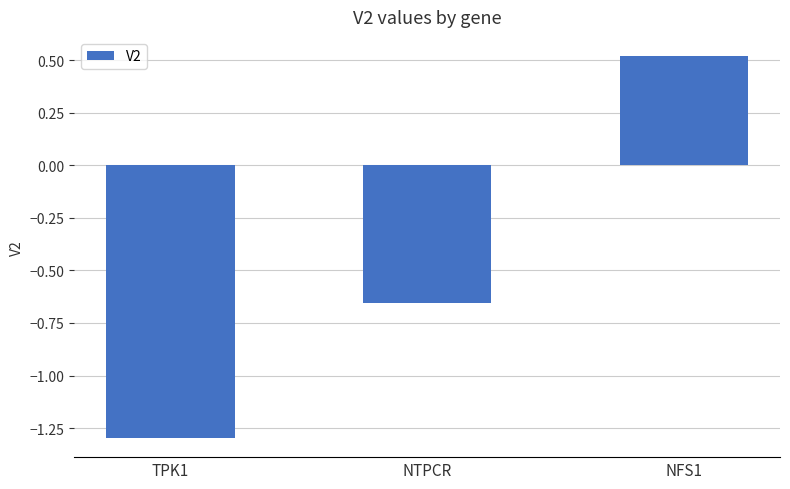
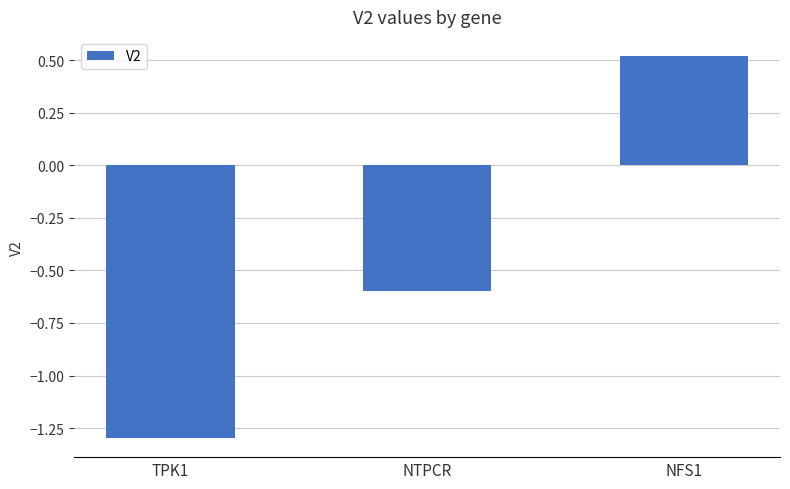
  {
    "TPK1": -1.30,
-   "NTPCR": -0.65,
+   "NTPCR": -0.60,
    "NFS1": 0.52
  }
